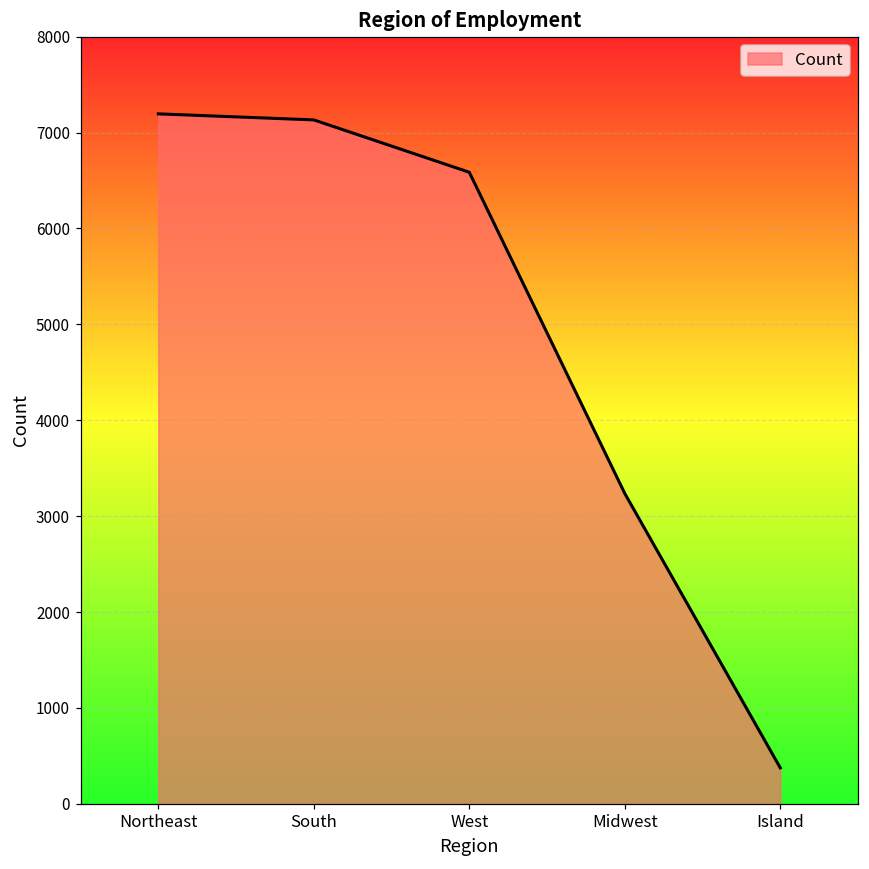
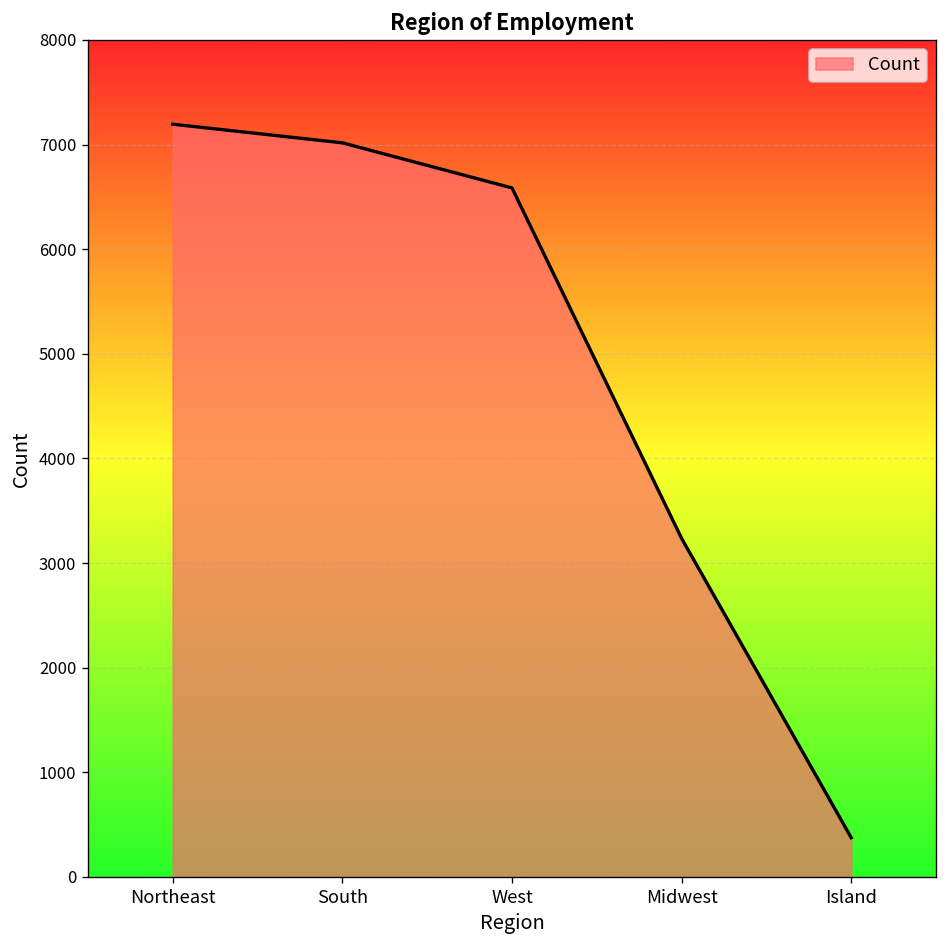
  {
    "Northeast": 7200,
-   "South": 7100,
+   "South": 7000,
    "West": 6600,
    "Midwest": 3200,
    "Island": 400
  }
